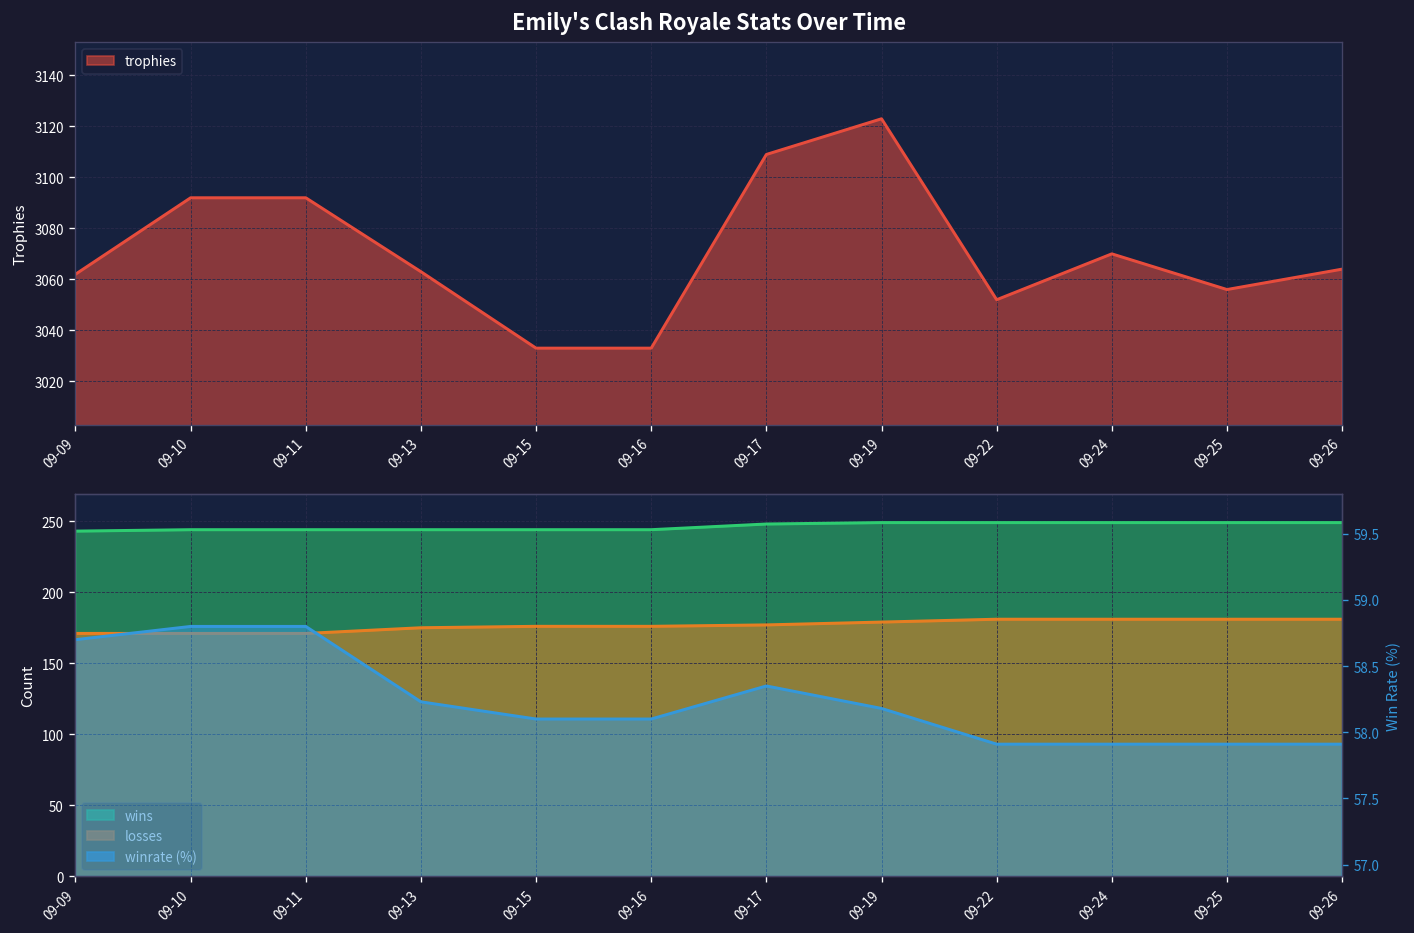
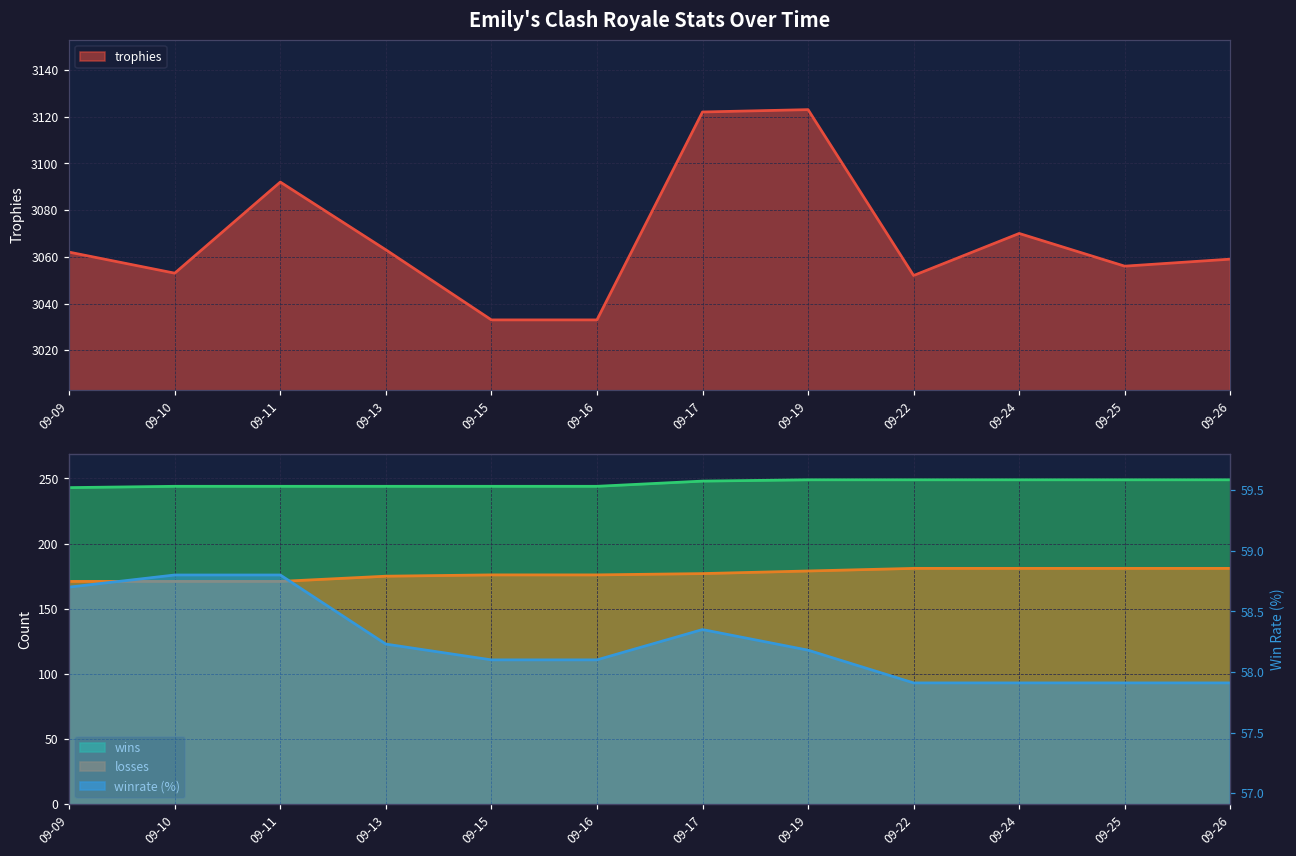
  {
    "Emily's Clash Royale Stats Over Time": {
      "09-09": 3062,
-     "09-10": 3092,
+     "09-10": 3053,
      "09-11": 3092,
      "09-13": 3063,
      "09-15": 3033,
      "09-16": 3033,
-     "09-17": 3109,
+     "09-17": 3122,
      "09-19": 3123,
      "09-22": 3052,
      "09-24": 3070,
      "09-25": 3056,
-     "09-26": 3064
+     "09-26": 3059
    }
  }
